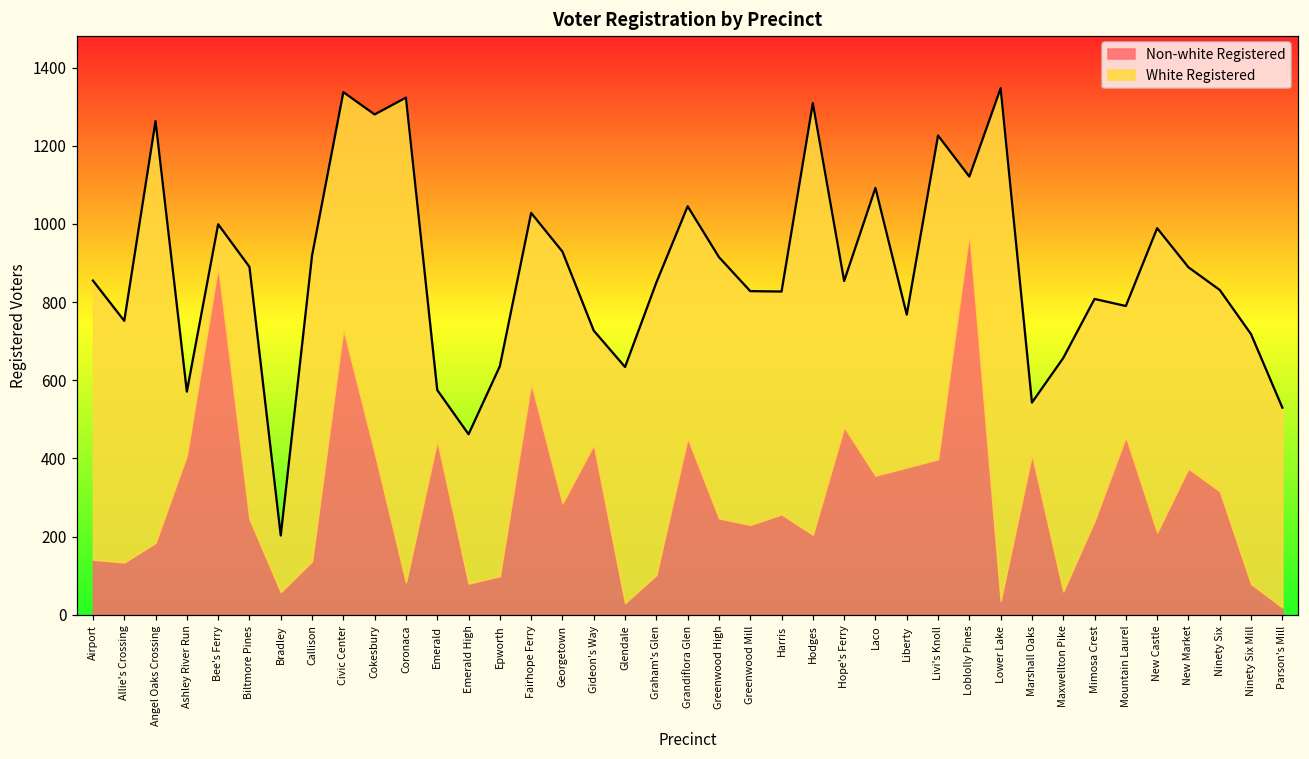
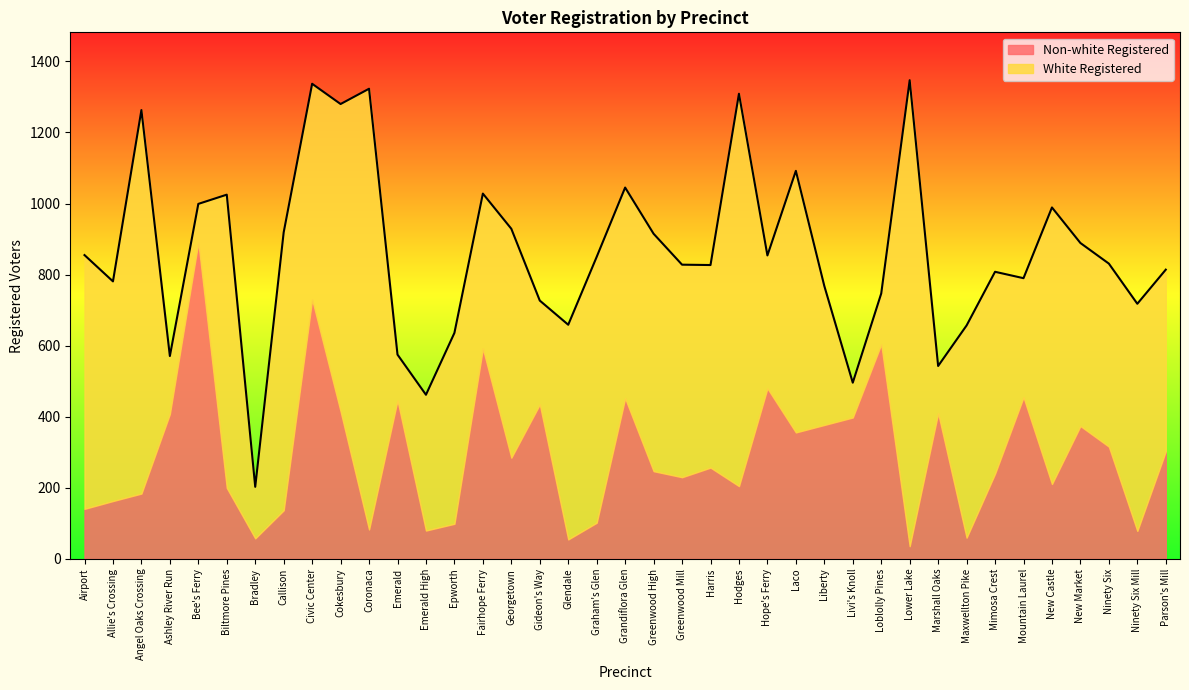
  {
    "Non-white Registered": {
      "Airport": 140,
-     "Allie's Crossing": 130,
+     "Allie's Crossing": 160,
      "Angel Oaks Crossing": 180,
      "Ashley River Run": 410,
      "Bee's Ferry": 890,
-     "Biltmore Pines": 250,
+     "Biltmore Pines": 200,
      "Bradley": 60,
      "Callison": 140,
      "Civic Center": 730,
      "Cokesbury": 420,
      "Coronaca": 80,
      "Emerald": 450,
      "Emerald High": 80,
      "Epworth": 100,
      "Fairhope Ferry": 590,
      "Georgetown": 290,
      "Gideon's Way": 440,
-     "Glendale": 30,
+     "Glendale": 60,
      "Graham's Glen": 100,
      "Grandiflora Glen": 450,
      "Greenwood High": 250,
      "Greenwood Mill": 230,
      "Harris": 260,
      "Hodges": 210,
      "Hope's Ferry": 480,
      "Laco": 360,
      "Liberty": 380,
      "Livi's Knoll": 400,
-     "Loblolly Pines": 980,
+     "Loblolly Pines": 600,
      "Lower Lake": 40,
      "Marshall Oaks": 410,
      "Maxwellton Pike": 60,
      "Mimosa Crest": 240,
      "Mountain Laurel": 460,
      "New Castle": 210,
      "New Market": 370,
      "Ninety Six": 320,
      "Ninety Six Mill": 80,
-     "Parson's Mill": 20
+     "Parson's Mill": 300
    },
    "White Registered": {
      "Airport": 710,
      "Allie's Crossing": 620,
      "Angel Oaks Crossing": 1080,
      "Ashley River Run": 160,
      "Bee's Ferry": 110,
-     "Biltmore Pines": 650,
+     "Biltmore Pines": 830,
      "Bradley": 150,
      "Callison": 780,
      "Civic Center": 610,
      "Cokesbury": 870,
      "Coronaca": 1240,
      "Emerald": 130,
      "Emerald High": 380,
      "Epworth": 540,
      "Fairhope Ferry": 440,
      "Georgetown": 640,
      "Gideon's Way": 290,
      "Glendale": 600,
      "Graham's Glen": 750,
      "Grandiflora Glen": 590,
      "Greenwood High": 670,
      "Greenwood Mill": 600,
      "Harris": 570,
      "Hodges": 1100,
      "Hope's Ferry": 370,
      "Laco": 740,
      "Liberty": 390,
-     "Livi's Knoll": 830,
+     "Livi's Knoll": 100,
      "Loblolly Pines": 140,
      "Lower Lake": 1310,
      "Marshall Oaks": 130,
      "Maxwellton Pike": 600,
      "Mimosa Crest": 570,
      "Mountain Laurel": 340,
      "New Castle": 780,
      "New Market": 520,
      "Ninety Six": 520,
      "Ninety Six Mill": 640,
      "Parson's Mill": 510
    }
  }
